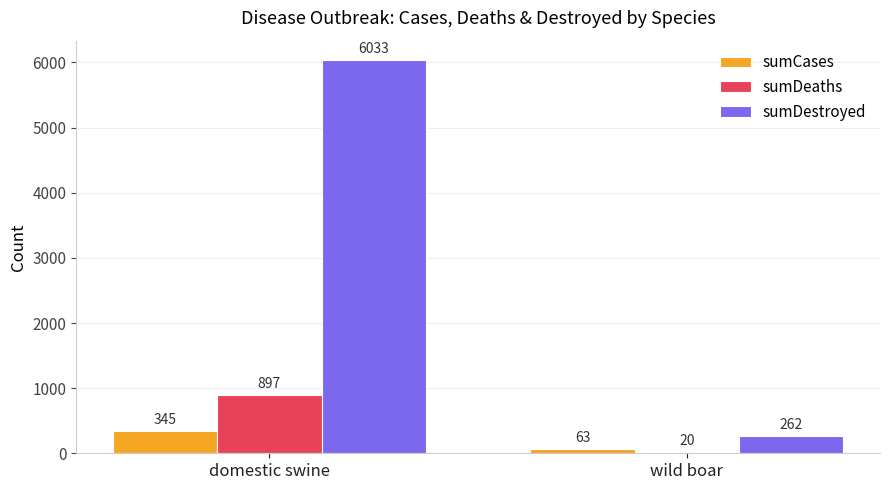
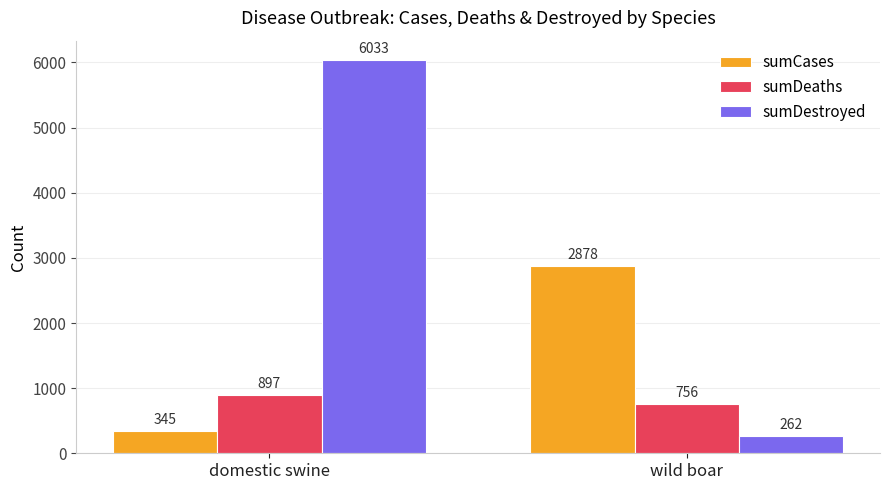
  {
    "sumCases": {
      "domestic swine": 345,
-     "wild boar": 63
+     "wild boar": 2878
    },
    "sumDeaths": {
      "domestic swine": 897,
-     "wild boar": 20
+     "wild boar": 756
    },
    "sumDestroyed": {
      "domestic swine": 6033,
      "wild boar": 262
    }
  }
